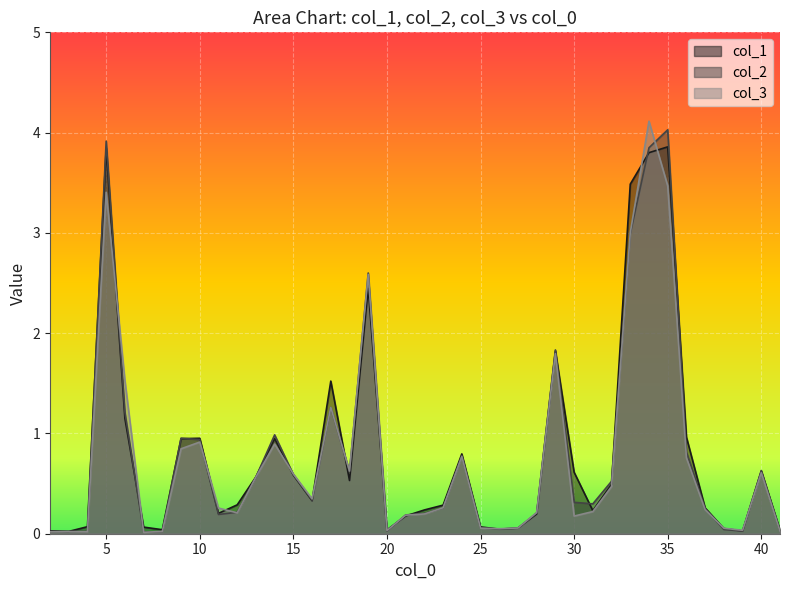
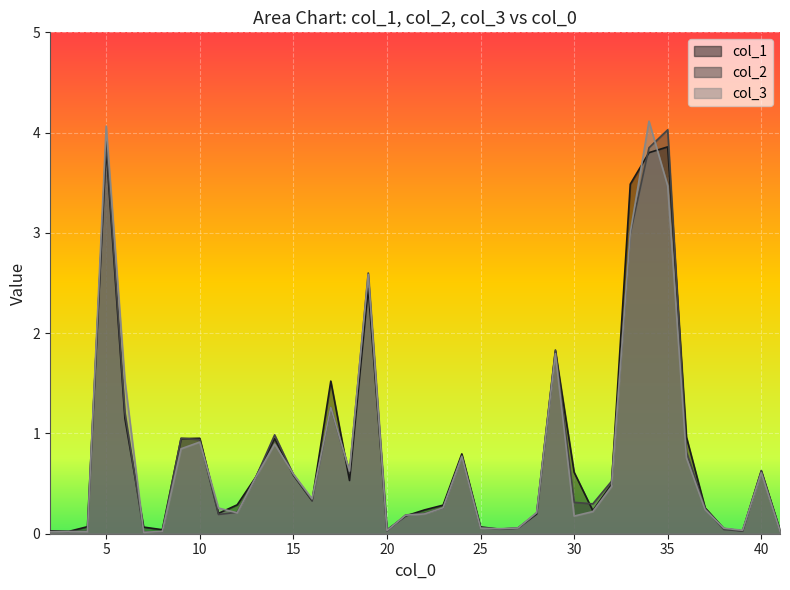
  {
    "col_3": {
-     "5": 3.41,
+     "5": 4.07,
      "30": 0.18,
      "35": 3.47
    }
  }
